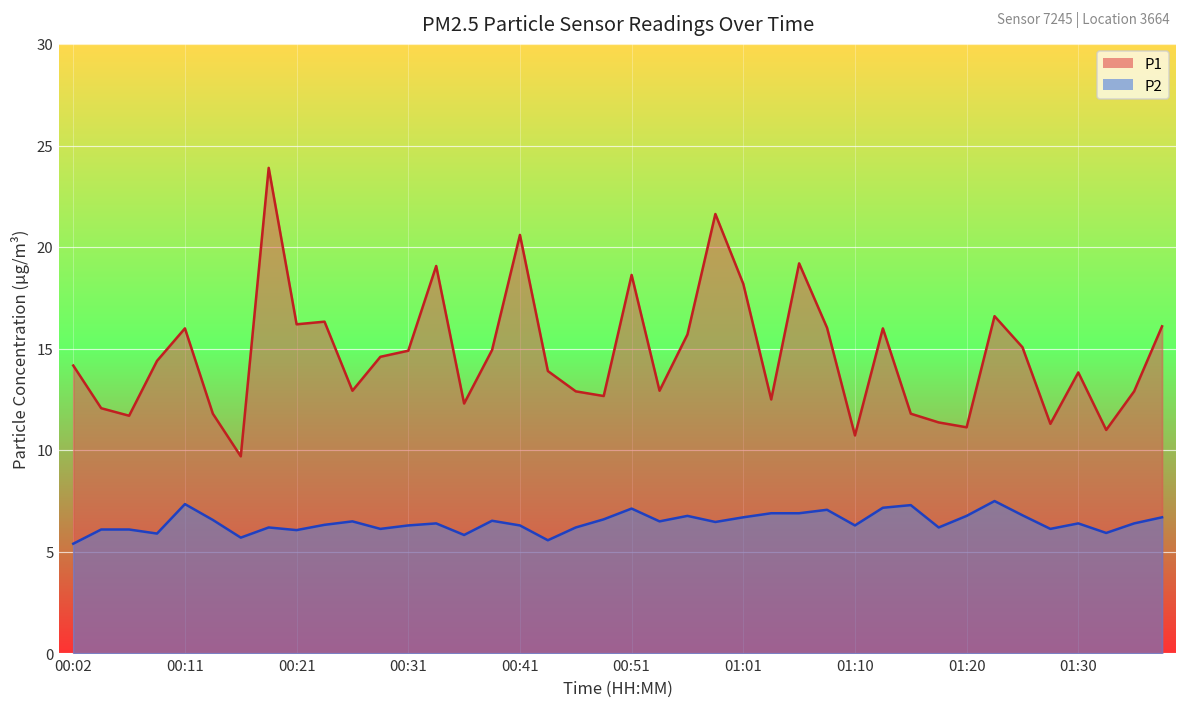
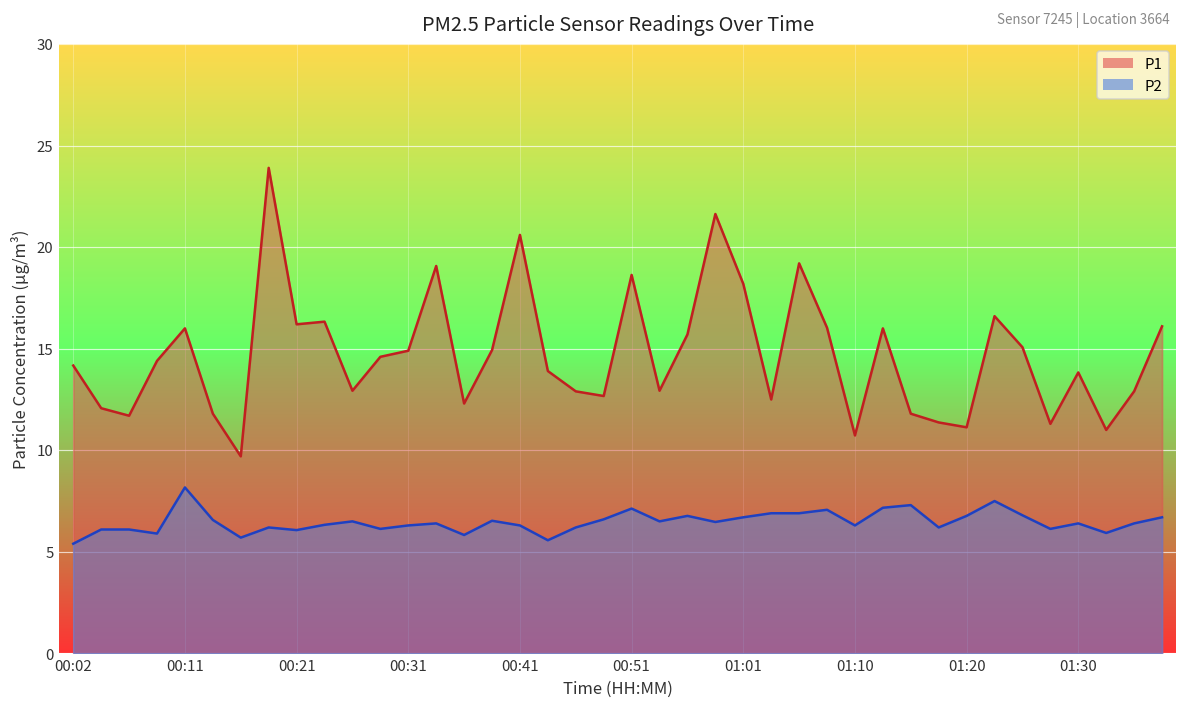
  {
    "P1": {
      "00:02": 14.2,
      "00:11": 16.0,
      "00:21": 16.2,
      "00:31": 14.9,
      "00:41": 20.6,
      "00:51": 18.6,
      "01:01": 18.2,
      "01:10": 10.7,
      "01:20": 11.1,
      "01:30": 13.8
    },
    "P2": {
      "00:02": 5.4,
-     "00:11": 7.4,
+     "00:11": 8.2,
      "00:21": 6.1,
      "00:31": 6.3,
      "00:41": 6.3,
      "00:51": 7.1,
      "01:01": 6.7,
      "01:10": 6.3,
      "01:20": 6.8,
      "01:30": 6.4
    }
  }
